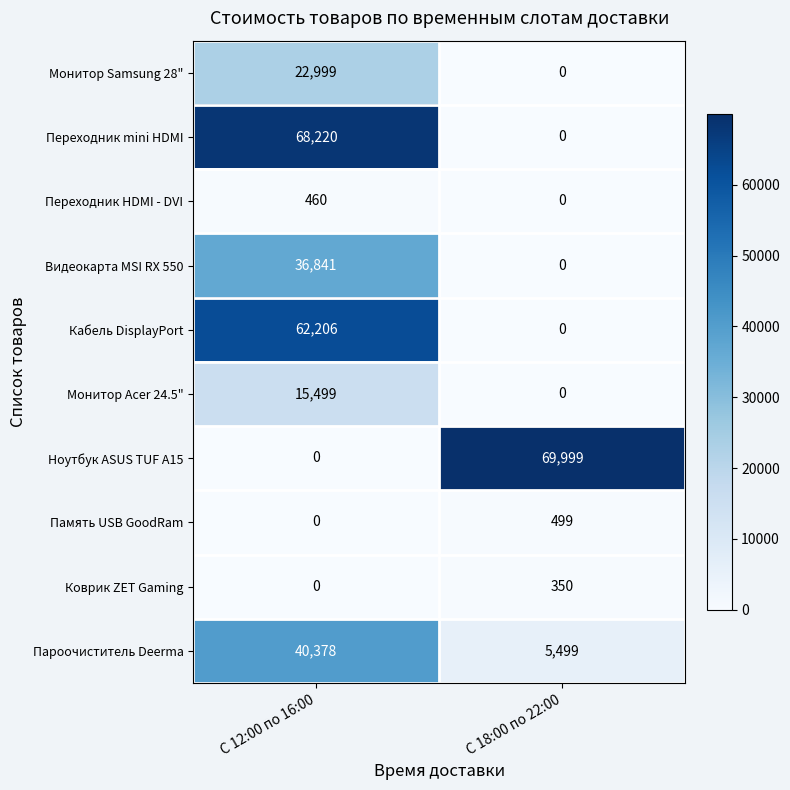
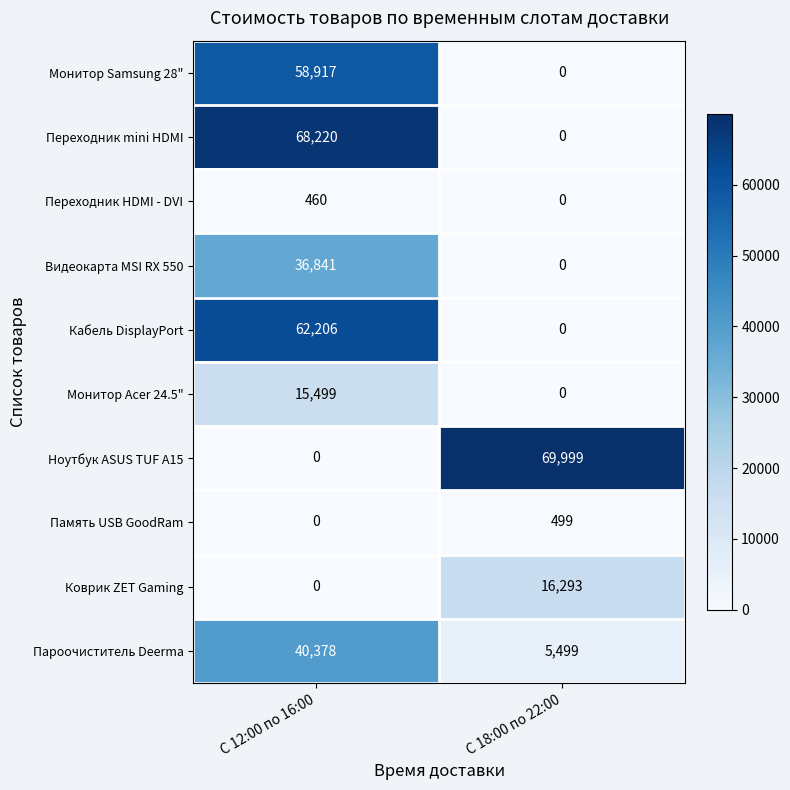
  {
    "Монитор Samsung 28\"": {
-     "С 12:00 по 16:00": "22,999",
+     "С 12:00 по 16:00": "58,917",
      "С 18:00 по 22:00": "0"
    },
    "Переходник mini HDMI": {
      "С 12:00 по 16:00": "68,220",
      "С 18:00 по 22:00": "0"
    },
    "Переходник HDMI - DVI": {
      "С 12:00 по 16:00": "460",
      "С 18:00 по 22:00": "0"
    },
    "Видеокарта MSI RX 550": {
      "С 12:00 по 16:00": "36,841",
      "С 18:00 по 22:00": "0"
    },
    "Кабель DisplayPort": {
      "С 12:00 по 16:00": "62,206",
      "С 18:00 по 22:00": "0"
    },
    "Монитор Acer 24.5\"": {
      "С 12:00 по 16:00": "15,499",
      "С 18:00 по 22:00": "0"
    },
    "Ноутбук ASUS TUF A15": {
      "С 12:00 по 16:00": "0",
      "С 18:00 по 22:00": "69,999"
    },
    "Память USB GoodRam": {
      "С 12:00 по 16:00": "0",
      "С 18:00 по 22:00": "499"
    },
    "Коврик ZET Gaming": {
      "С 12:00 по 16:00": "0",
-     "С 18:00 по 22:00": "350"
+     "С 18:00 по 22:00": "16,293"
    },
    "Пароочиститель Deerma": {
      "С 12:00 по 16:00": "40,378",
      "С 18:00 по 22:00": "5,499"
    }
  }
